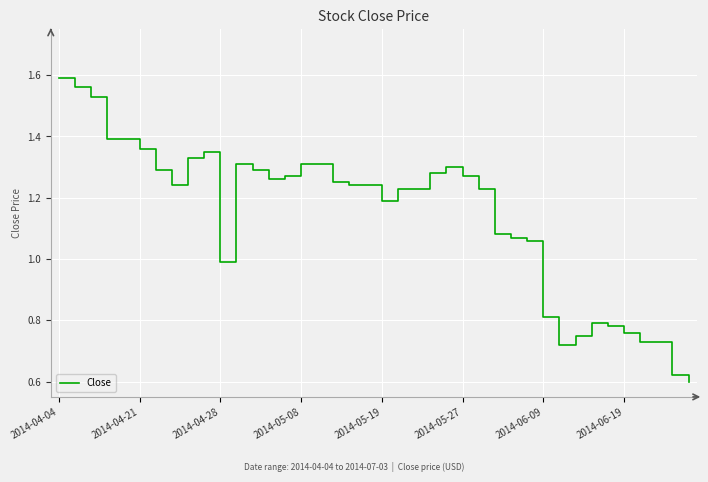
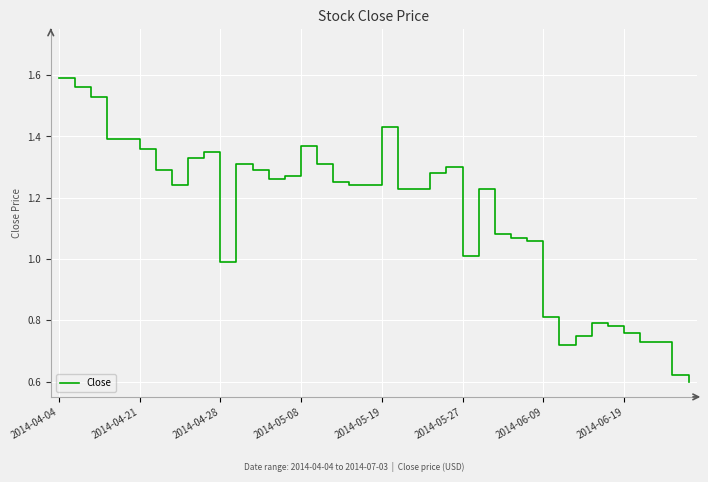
  {
    "2014-04-04": 1.59,
    "2014-04-21": 1.36,
    "2014-04-28": 0.99,
-   "2014-05-08": 1.31,
-   "2014-05-19": 1.19,
-   "2014-05-27": 1.27,
+   "2014-05-08": 1.37,
+   "2014-05-19": 1.43,
+   "2014-05-27": 1.01,
    "2014-06-09": 0.81,
    "2014-06-19": 0.76
  }
